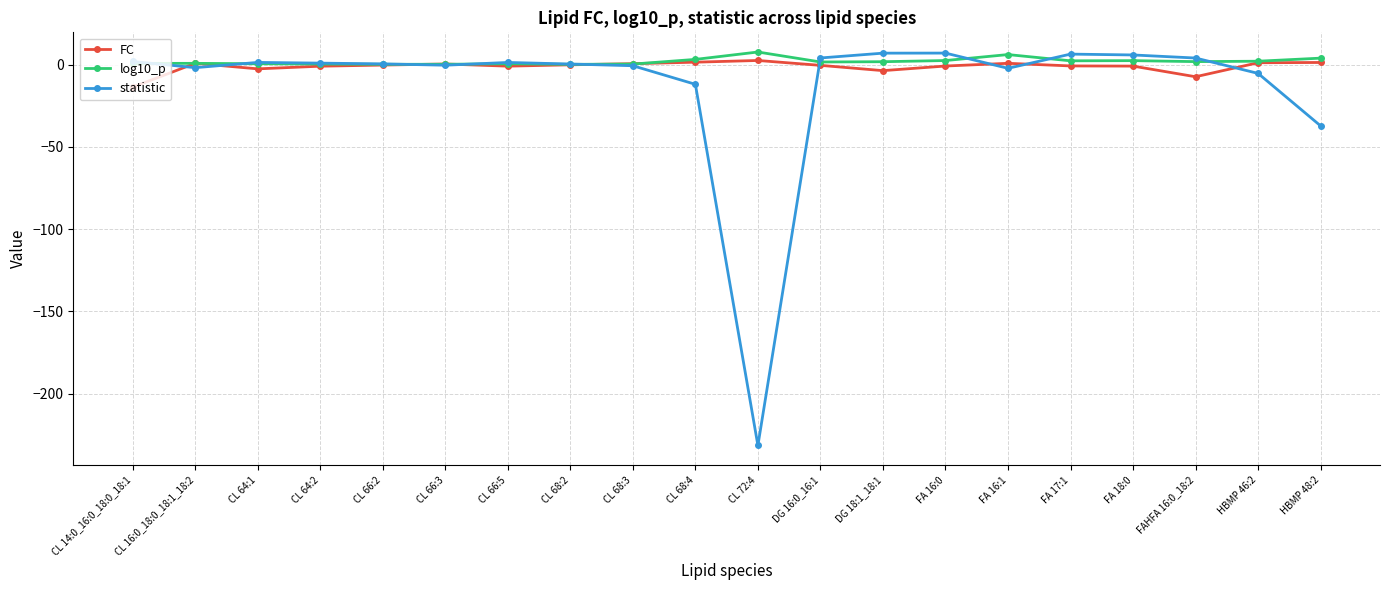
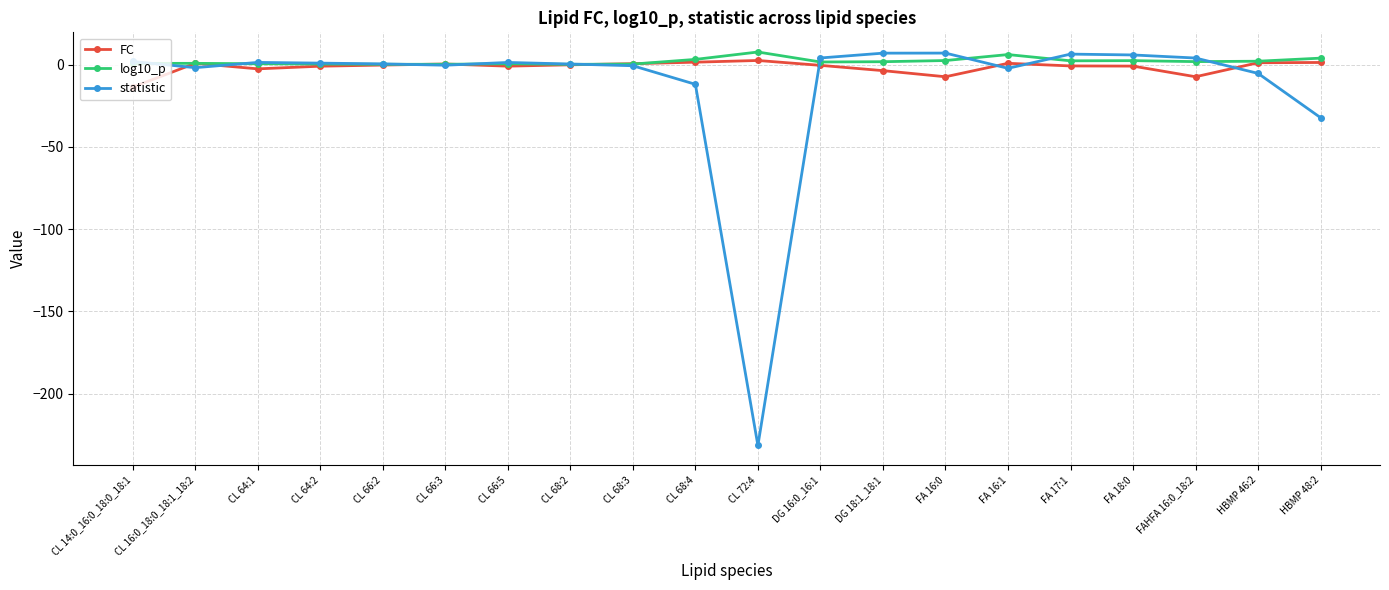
  {
    "FC": {
      "CL 64:1": -3,
      "CL 68:4": 1,
      "CL 72:4": 2,
      "DG 16:0_16:1": -1,
      "DG 18:1_18:1": -4,
-     "FA 16:0": -1,
+     "FA 16:0": -7,
      "FA 16:1": 1,
      "FA 17:1": -1,
      "FA 18:0": -1,
      "FAHFA 16:0_18:2": -7,
      "HBMP 48:2": 1
    },
    "log10_p": {
      "CL 68:4": 3,
      "CL 72:4": 8,
      "DG 16:0_16:1": 2,
      "DG 18:1_18:1": 2,
      "FA 16:0": 2,
      "FA 16:1": 6,
      "FA 17:1": 2,
      "FA 18:0": 2,
      "FAHFA 16:0_18:2": 2,
      "HBMP 48:2": 4
    },
    "statistic": {
      "CL 16:0_18:0_18:1_18:2": -2,
      "CL 68:4": -12,
      "CL 72:4": -231,
      "DG 16:0_16:1": 4,
      "DG 18:1_18:1": 7,
      "FA 16:0": 7,
      "FA 16:1": -2,
      "FA 17:1": 6,
      "FA 18:0": 6,
      "FAHFA 16:0_18:2": 4,
      "HBMP 46:2": -5,
-     "HBMP 48:2": -37
+     "HBMP 48:2": -32
    }
  }
